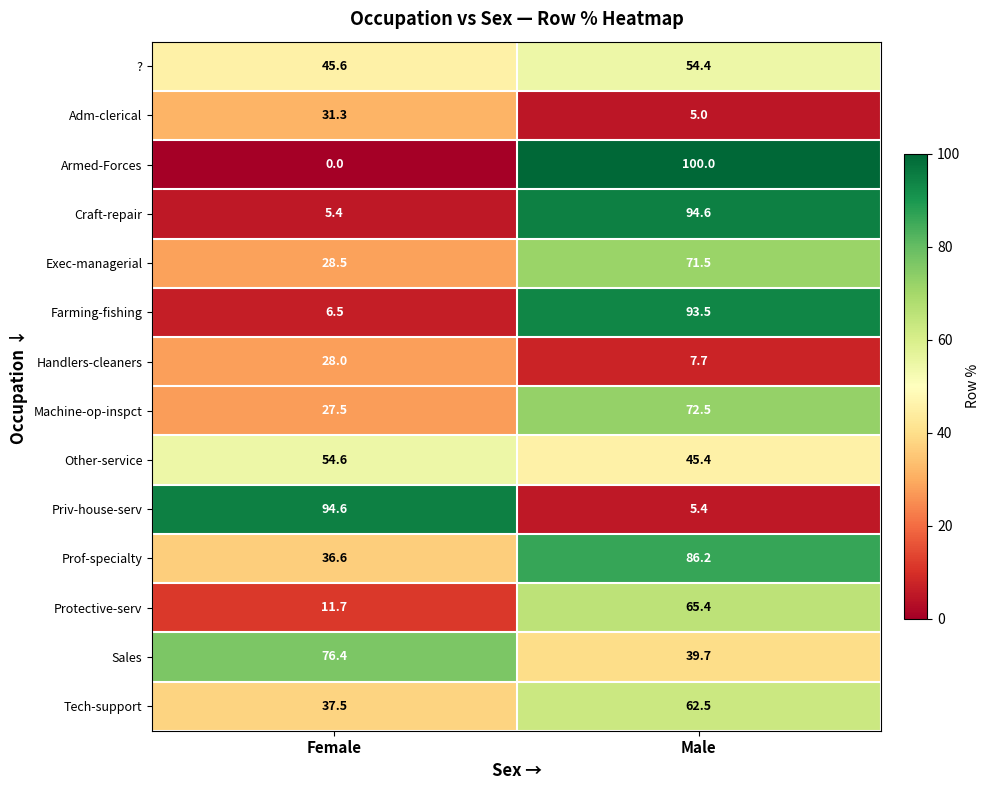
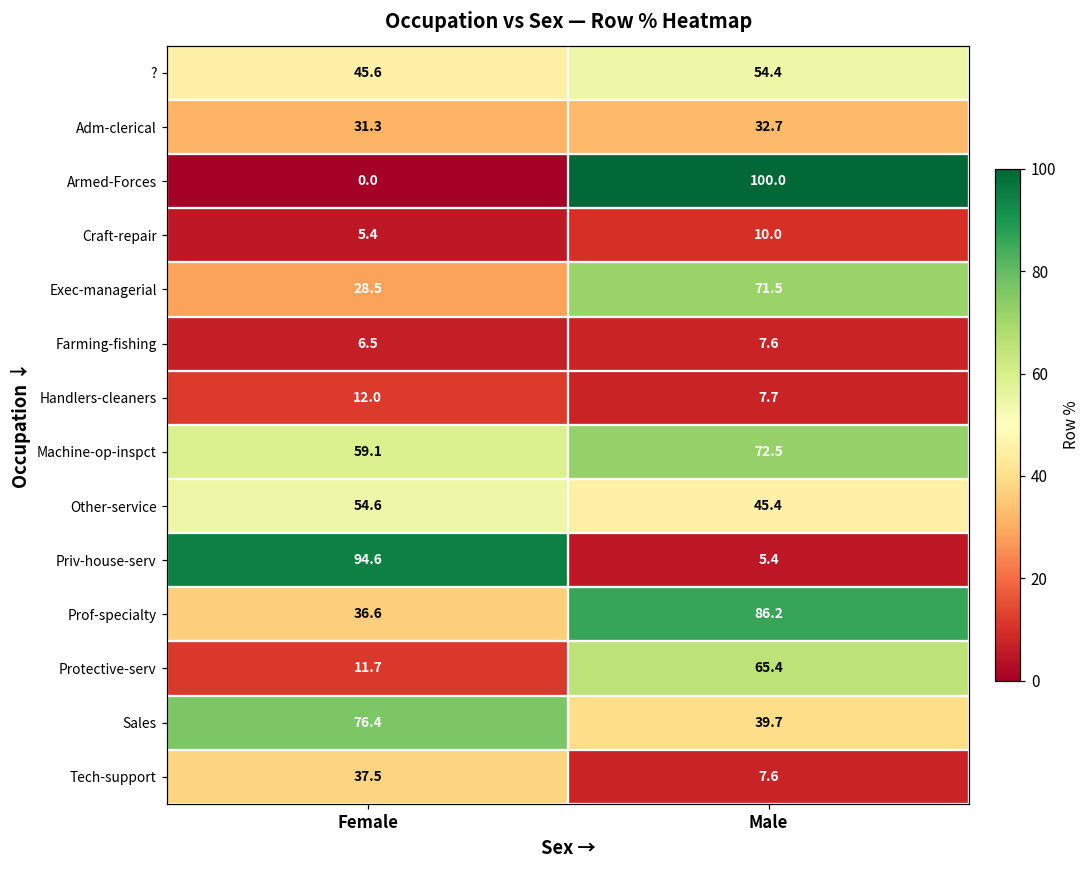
  {
    "?": {
      "Female": 45.6,
      "Male": 54.4
    },
    "Adm-clerical": {
      "Female": 31.3,
-     "Male": 5.0
+     "Male": 32.7
    },
    "Armed-Forces": {
      "Female": 0.0,
      "Male": 100.0
    },
    "Craft-repair": {
      "Female": 5.4,
-     "Male": 94.6
+     "Male": 10.0
    },
    "Exec-managerial": {
      "Female": 28.5,
      "Male": 71.5
    },
    "Farming-fishing": {
      "Female": 6.5,
-     "Male": 93.5
+     "Male": 7.6
    },
    "Handlers-cleaners": {
-     "Female": 28.0,
+     "Female": 12.0,
      "Male": 7.7
    },
    "Machine-op-inspct": {
-     "Female": 27.5,
+     "Female": 59.1,
      "Male": 72.5
    },
    "Other-service": {
      "Female": 54.6,
      "Male": 45.4
    },
    "Priv-house-serv": {
      "Female": 94.6,
      "Male": 5.4
    },
    "Prof-specialty": {
      "Female": 36.6,
      "Male": 86.2
    },
    "Protective-serv": {
      "Female": 11.7,
      "Male": 65.4
    },
    "Sales": {
      "Female": 76.4,
      "Male": 39.7
    },
    "Tech-support": {
      "Female": 37.5,
-     "Male": 62.5
+     "Male": 7.6
    }
  }
